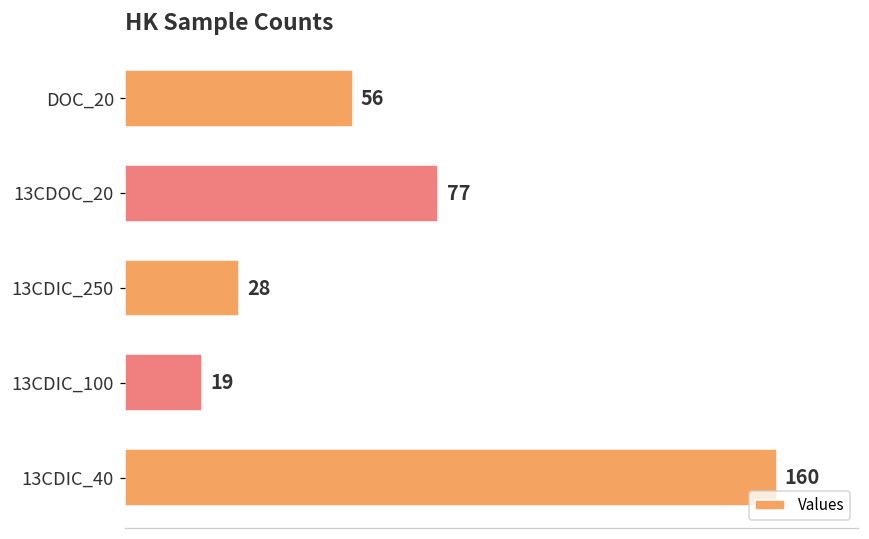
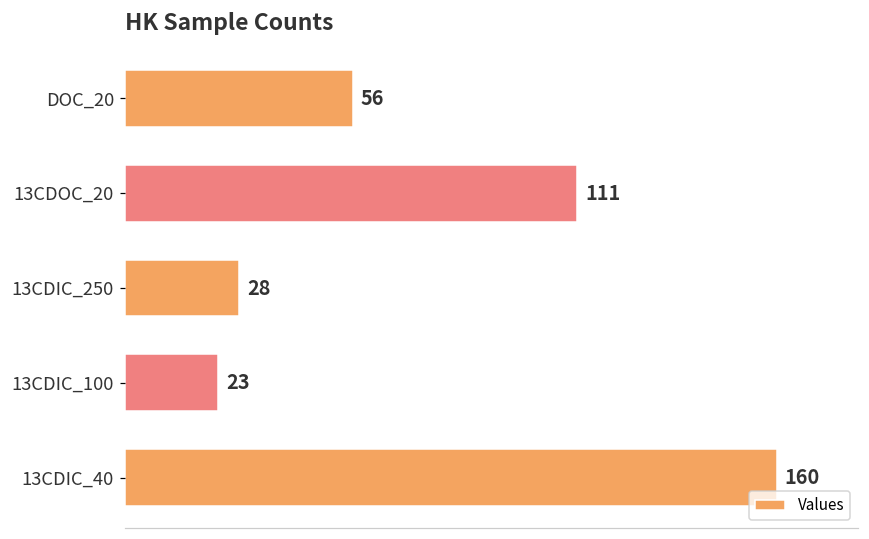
  {
    "DOC_20": 56,
-   "13CDOC_20": 77,
+   "13CDOC_20": 111,
    "13CDIC_250": 28,
-   "13CDIC_100": 19,
+   "13CDIC_100": 23,
    "13CDIC_40": 160
  }
